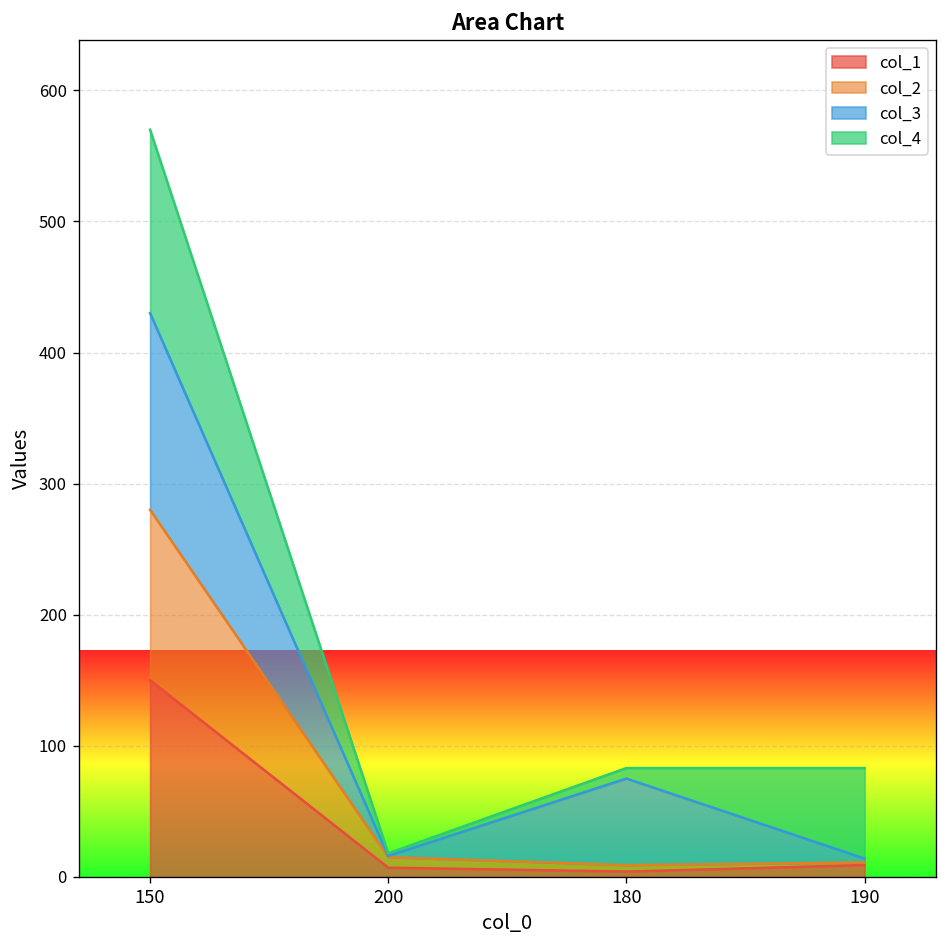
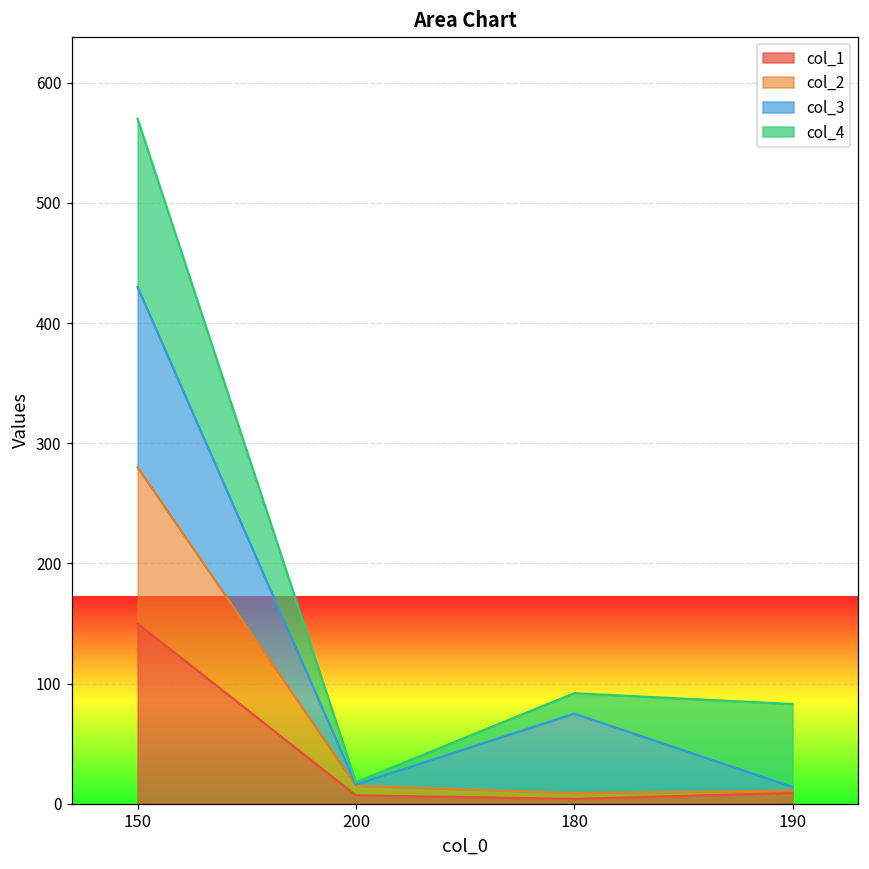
  {
    "col_3": {
      "150": 150,
      "180": 66,
      "190": 3
    },
    "col_4": {
      "150": 140,
-     "180": 8,
+     "180": 17,
      "190": 69
    }
  }
